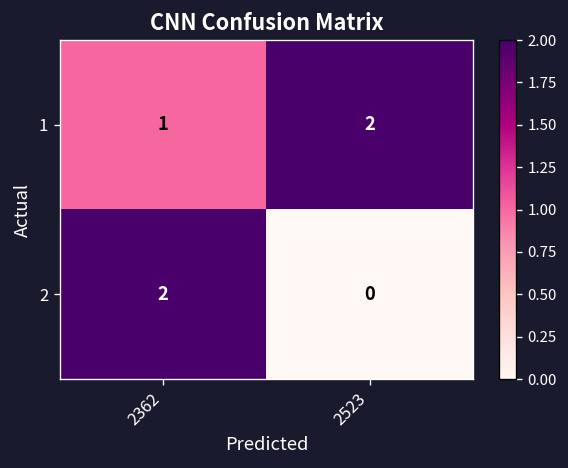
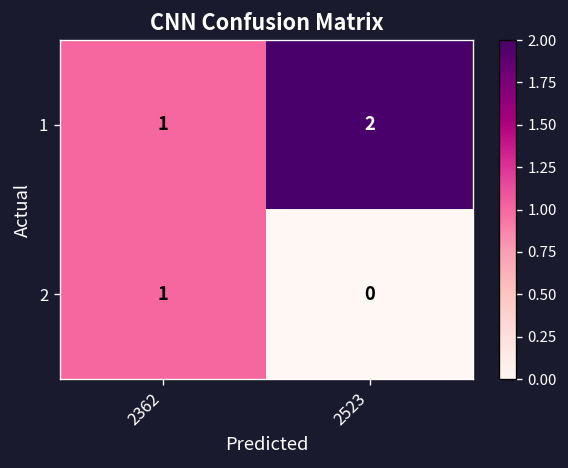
  {
    "1": {
      "2362": 1,
      "2523": 2
    },
    "2": {
-     "2362": 2,
+     "2362": 1,
      "2523": 0
    }
  }
